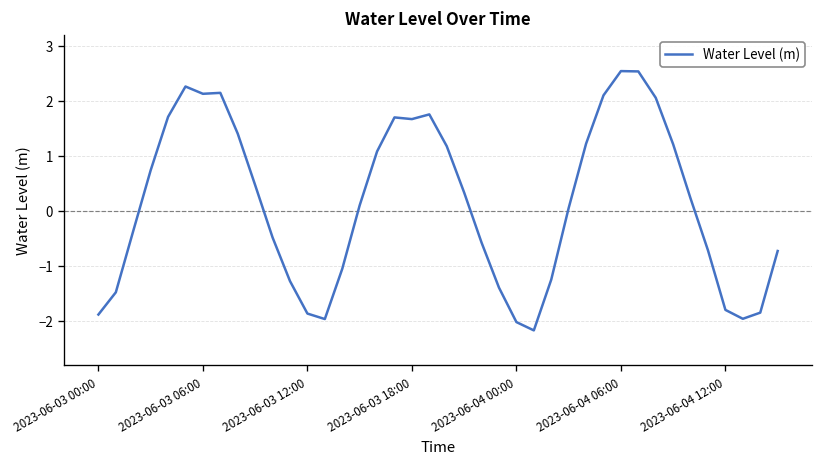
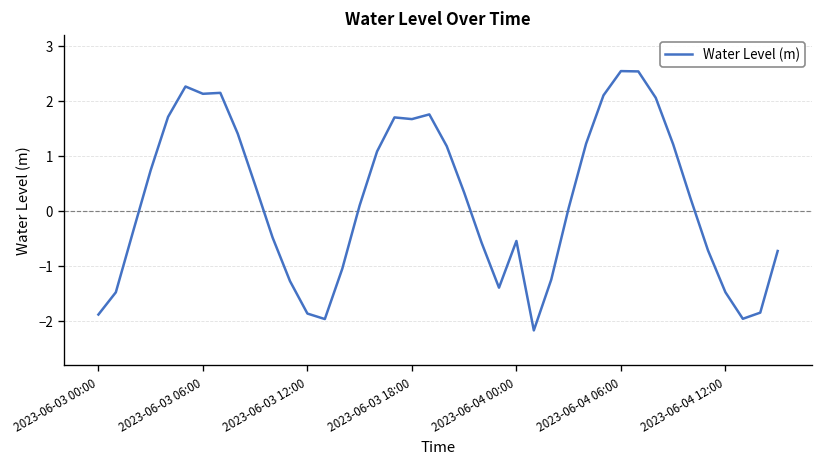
  {
    "2023-06-03 00:00": -1.9,
    "2023-06-03 06:00": 2.1,
    "2023-06-03 12:00": -1.9,
    "2023-06-03 18:00": 1.7,
-   "2023-06-04 00:00": -2.0,
+   "2023-06-04 00:00": -0.5,
    "2023-06-04 06:00": 2.5,
-   "2023-06-04 12:00": -1.8
+   "2023-06-04 12:00": -1.5
  }
